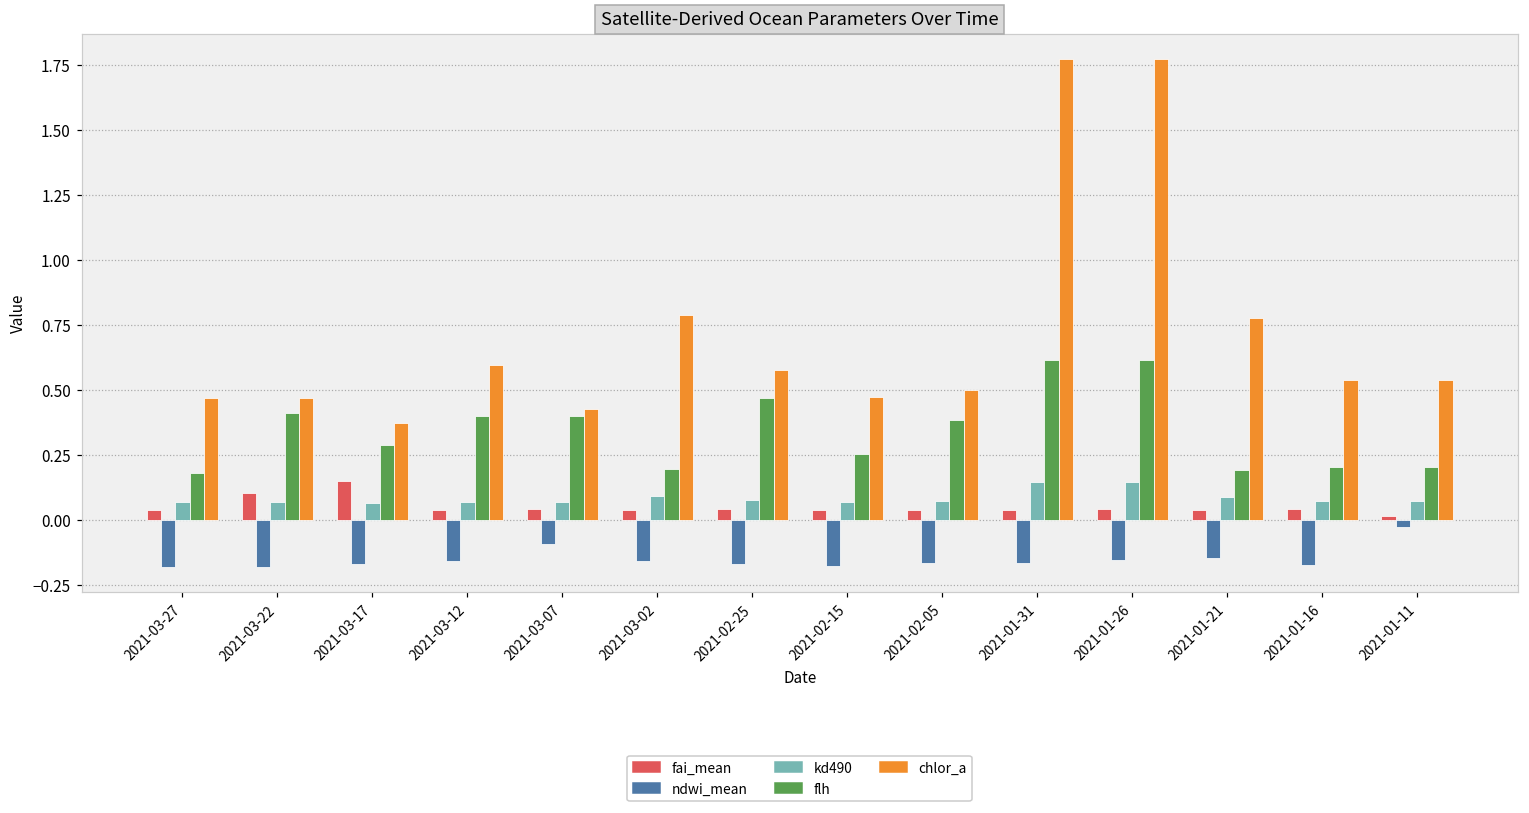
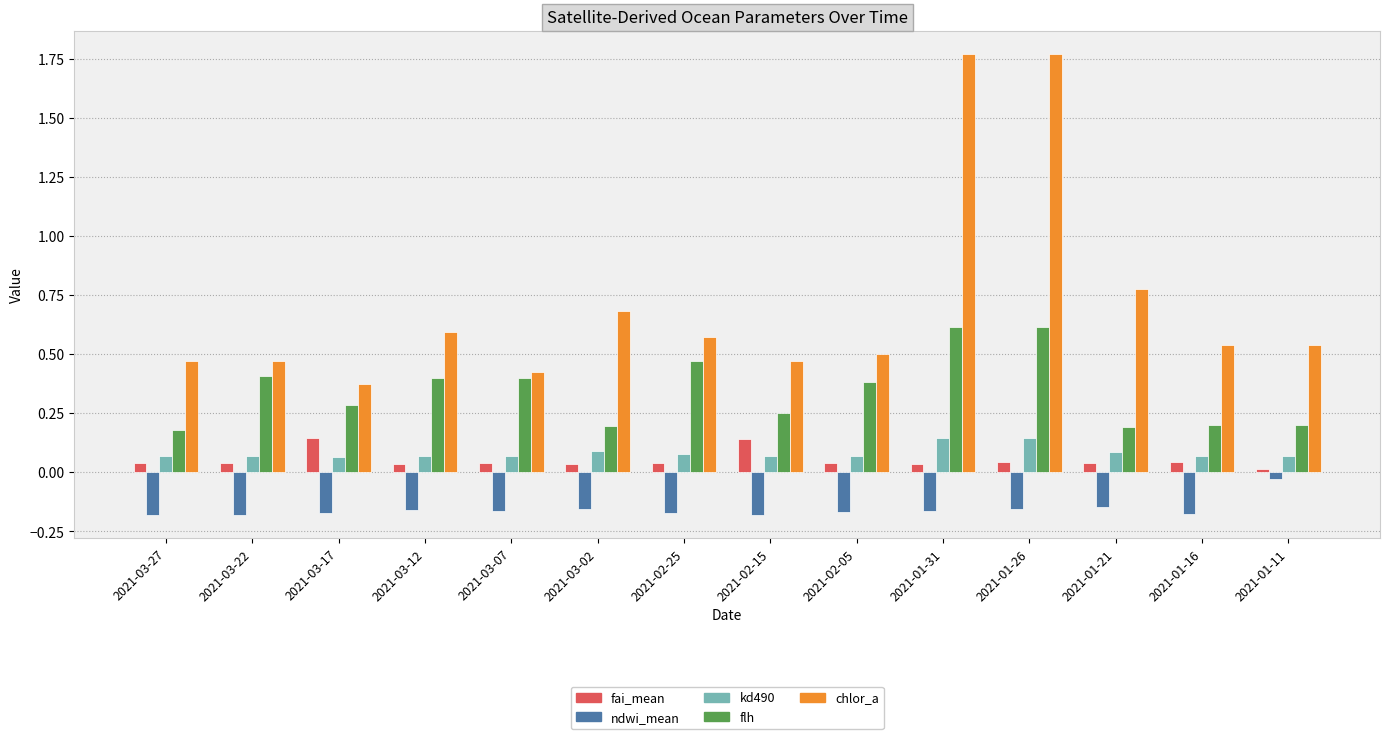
  {
    "fai_mean": {
      "2021-03-27": 0.04,
-     "2021-03-22": 0.10,
+     "2021-03-22": 0.04,
      "2021-03-17": 0.15,
      "2021-03-12": 0.04,
      "2021-03-07": 0.04,
      "2021-03-02": 0.04,
      "2021-02-25": 0.04,
-     "2021-02-15": 0.04,
+     "2021-02-15": 0.14,
      "2021-02-05": 0.04,
      "2021-01-31": 0.04,
      "2021-01-26": 0.04,
      "2021-01-21": 0.04,
      "2021-01-16": 0.04,
      "2021-01-11": 0.01
    },
    "ndwi_mean": {
      "2021-03-27": -0.18,
      "2021-03-22": -0.18,
      "2021-03-17": -0.17,
      "2021-03-12": -0.16,
-     "2021-03-07": -0.09,
+     "2021-03-07": -0.16,
      "2021-03-02": -0.16,
      "2021-02-25": -0.17,
      "2021-02-15": -0.18,
      "2021-02-05": -0.17,
      "2021-01-31": -0.17,
      "2021-01-26": -0.16,
      "2021-01-21": -0.15,
      "2021-01-16": -0.18,
      "2021-01-11": -0.03
    },
    "kd490": {
      "2021-03-27": 0.07,
      "2021-03-22": 0.07,
      "2021-03-17": 0.06,
      "2021-03-12": 0.07,
      "2021-03-07": 0.07,
      "2021-03-02": 0.09,
      "2021-02-25": 0.08,
      "2021-02-15": 0.07,
      "2021-02-05": 0.07,
      "2021-01-31": 0.14,
      "2021-01-26": 0.14,
      "2021-01-21": 0.09,
      "2021-01-16": 0.07,
      "2021-01-11": 0.07
    },
    "flh": {
      "2021-03-27": 0.18,
      "2021-03-22": 0.41,
      "2021-03-17": 0.29,
      "2021-03-12": 0.40,
      "2021-03-07": 0.40,
      "2021-03-02": 0.19,
      "2021-02-25": 0.47,
      "2021-02-15": 0.25,
      "2021-02-05": 0.38,
      "2021-01-31": 0.61,
      "2021-01-26": 0.61,
      "2021-01-21": 0.19,
      "2021-01-16": 0.20,
      "2021-01-11": 0.20
    },
    "chlor_a": {
      "2021-03-27": 0.47,
      "2021-03-22": 0.47,
      "2021-03-17": 0.37,
      "2021-03-12": 0.59,
      "2021-03-07": 0.43,
-     "2021-03-02": 0.79,
+     "2021-03-02": 0.68,
      "2021-02-25": 0.57,
      "2021-02-15": 0.47,
      "2021-02-05": 0.50,
      "2021-01-31": 1.77,
      "2021-01-26": 1.77,
      "2021-01-21": 0.78,
      "2021-01-16": 0.54,
      "2021-01-11": 0.54
    }
  }
